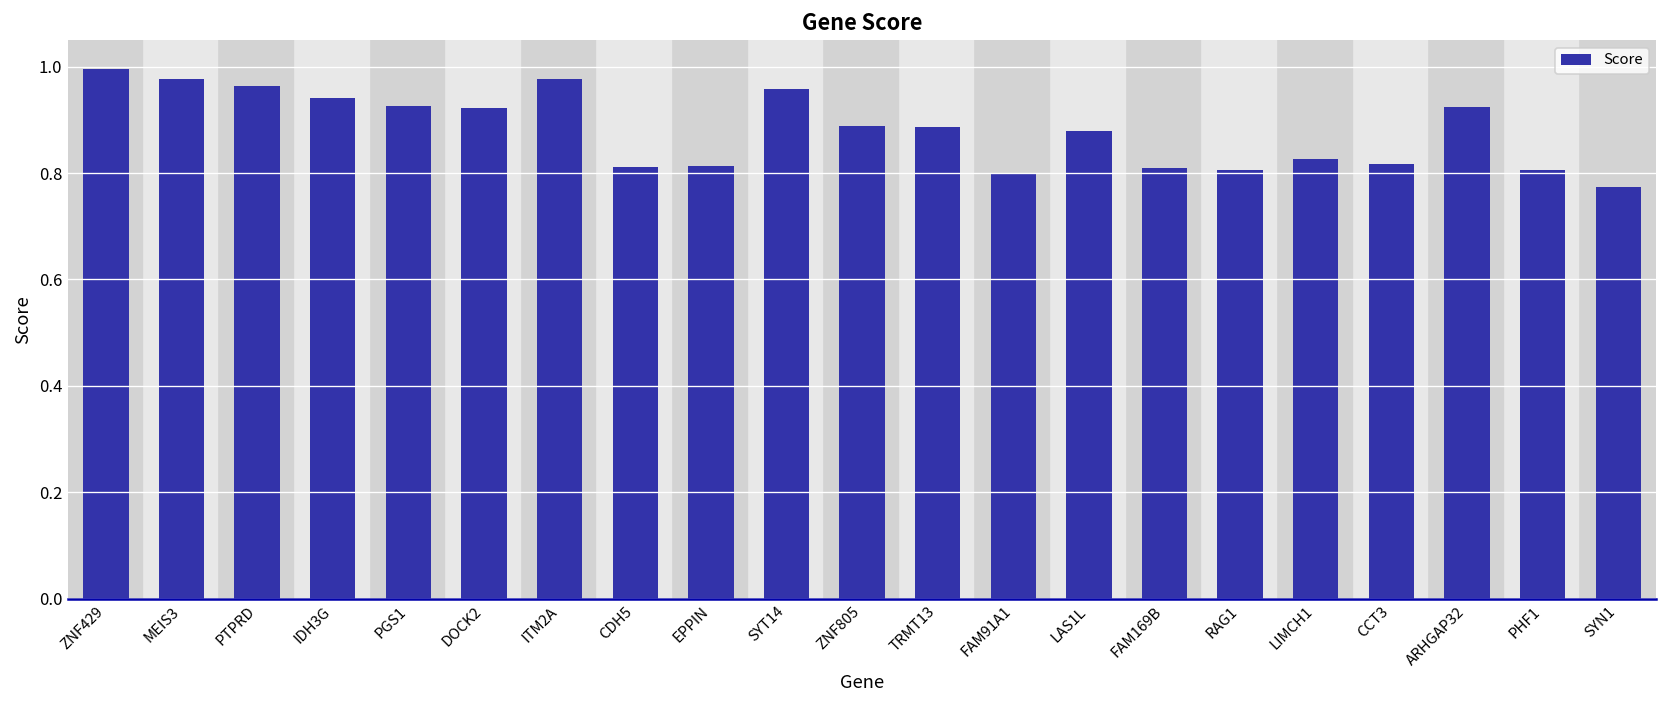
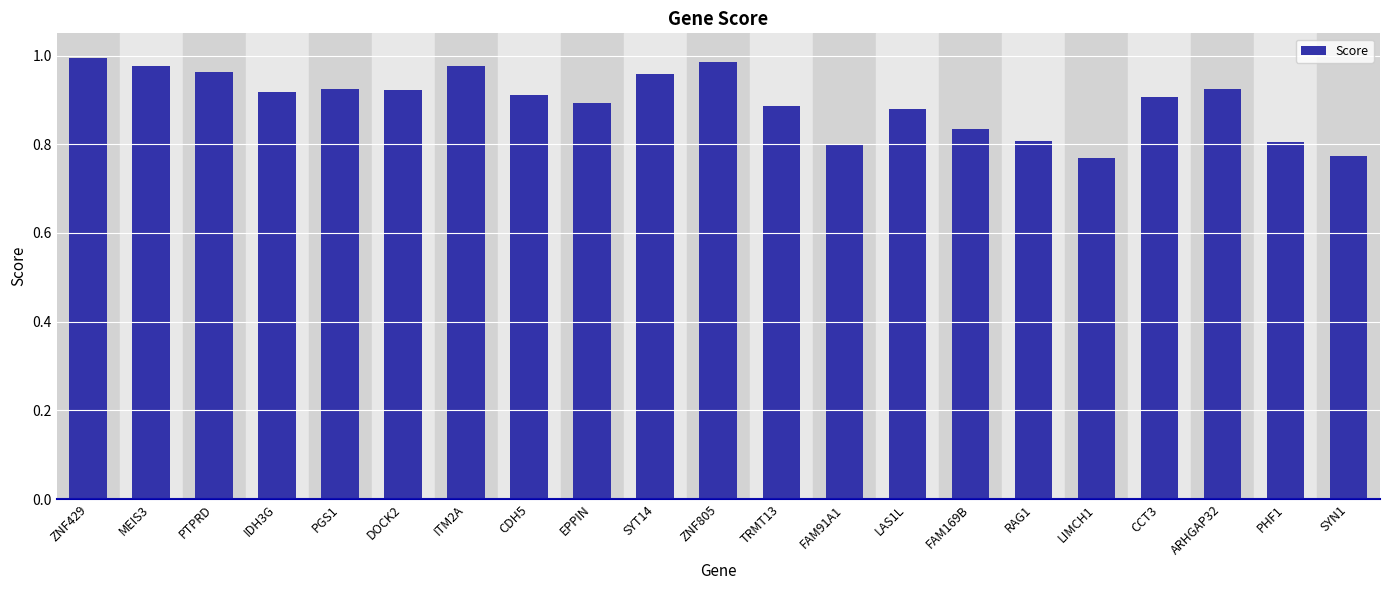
  {
    "ZNF429": 1.00,
    "MEIS3": 0.98,
    "PTPRD": 0.96,
-   "IDH3G": 0.94,
+   "IDH3G": 0.92,
    "PGS1": 0.93,
    "DOCK2": 0.92,
    "ITM2A": 0.98,
-   "CDH5": 0.81,
-   "EPPIN": 0.81,
+   "CDH5": 0.91,
+   "EPPIN": 0.89,
    "SYT14": 0.96,
-   "ZNF805": 0.89,
+   "ZNF805": 0.99,
    "TRMT13": 0.89,
    "FAM91A1": 0.80,
    "LAS1L": 0.88,
-   "FAM169B": 0.81,
+   "FAM169B": 0.83,
    "RAG1": 0.81,
-   "LIMCH1": 0.83,
-   "CCT3": 0.82,
+   "LIMCH1": 0.77,
+   "CCT3": 0.91,
    "ARHGAP32": 0.92,
    "PHF1": 0.81,
    "SYN1": 0.77
  }
